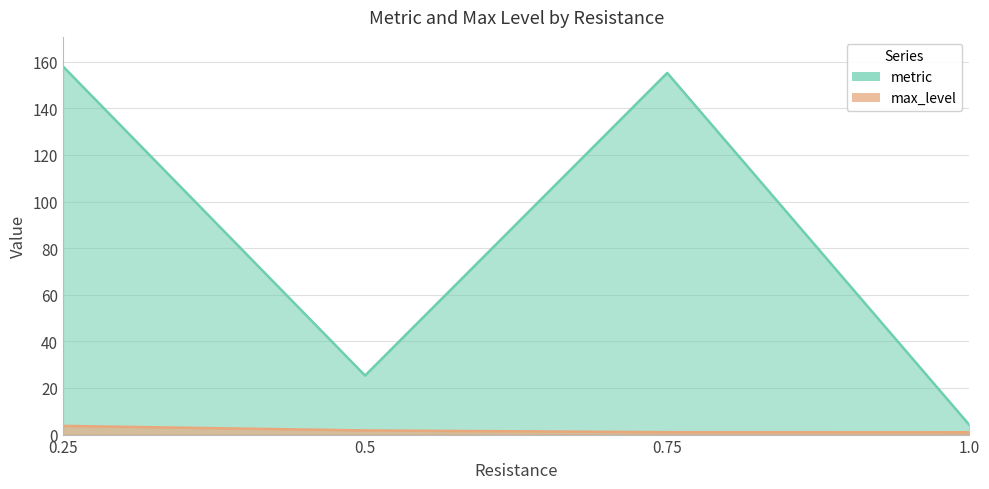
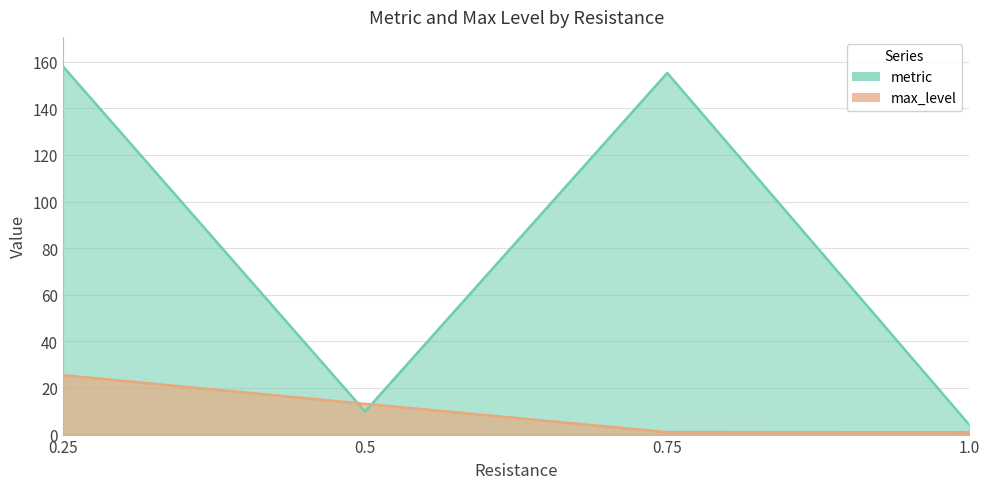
  {
    "metric": {
      "0.25": 158,
-     "0.5": 25,
+     "0.5": 10,
      "0.75": 155,
      "1.0": 4
    },
    "max_level": {
-     "0.25": 4,
-     "0.5": 2,
+     "0.25": 25,
+     "0.5": 13,
      "0.75": 1,
      "1.0": 1
    }
  }
